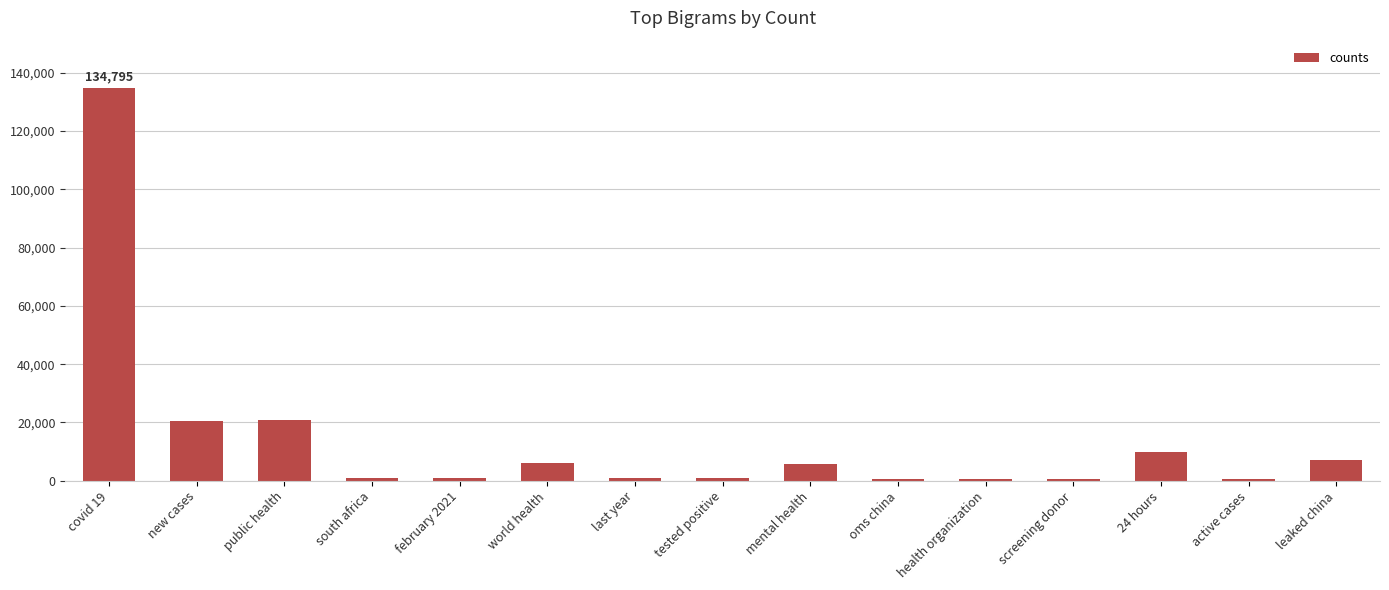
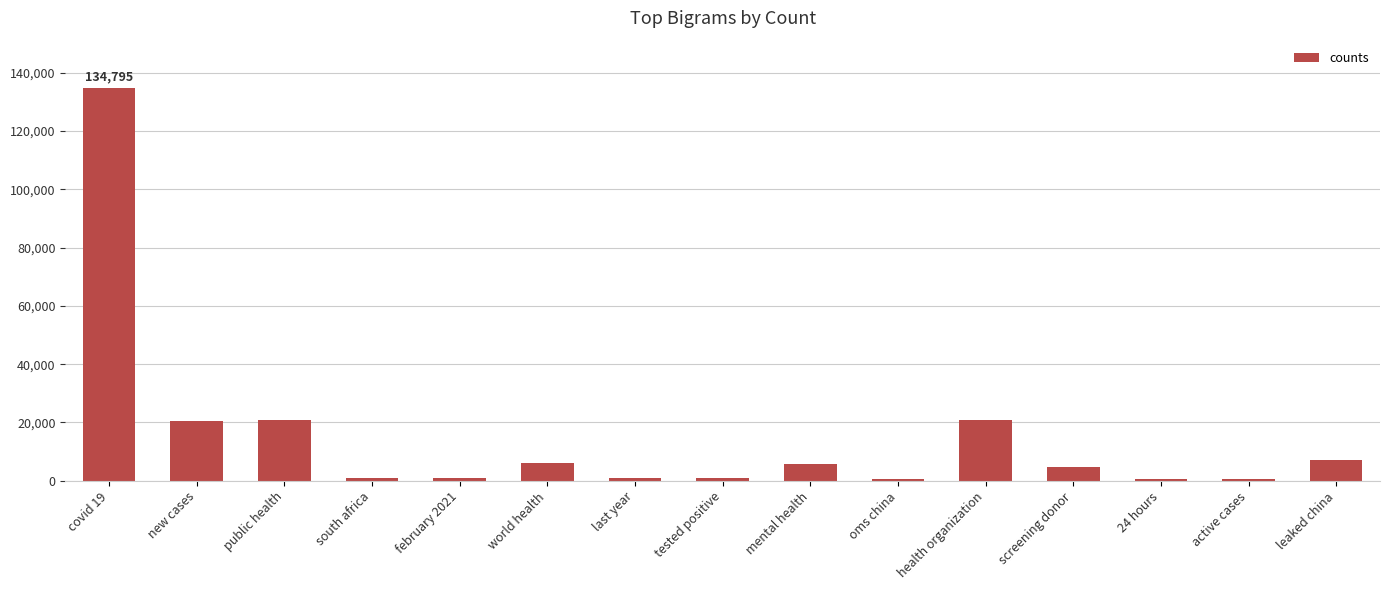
  {
    "new cases": "20,000",
    "public health": "21,000",
    "south africa": "1,000",
    "february 2021": "1,000",
    "world health": "6,000",
    "last year": "1,000",
    "mental health": "6,000",
-   "health organization": "1,000",
-   "screening donor": "1,000",
-   "24 hours": "10,000",
+   "health organization": "21,000",
+   "screening donor": "5,000",
+   "24 hours": "1,000",
    "leaked china": "7,000"
  }
